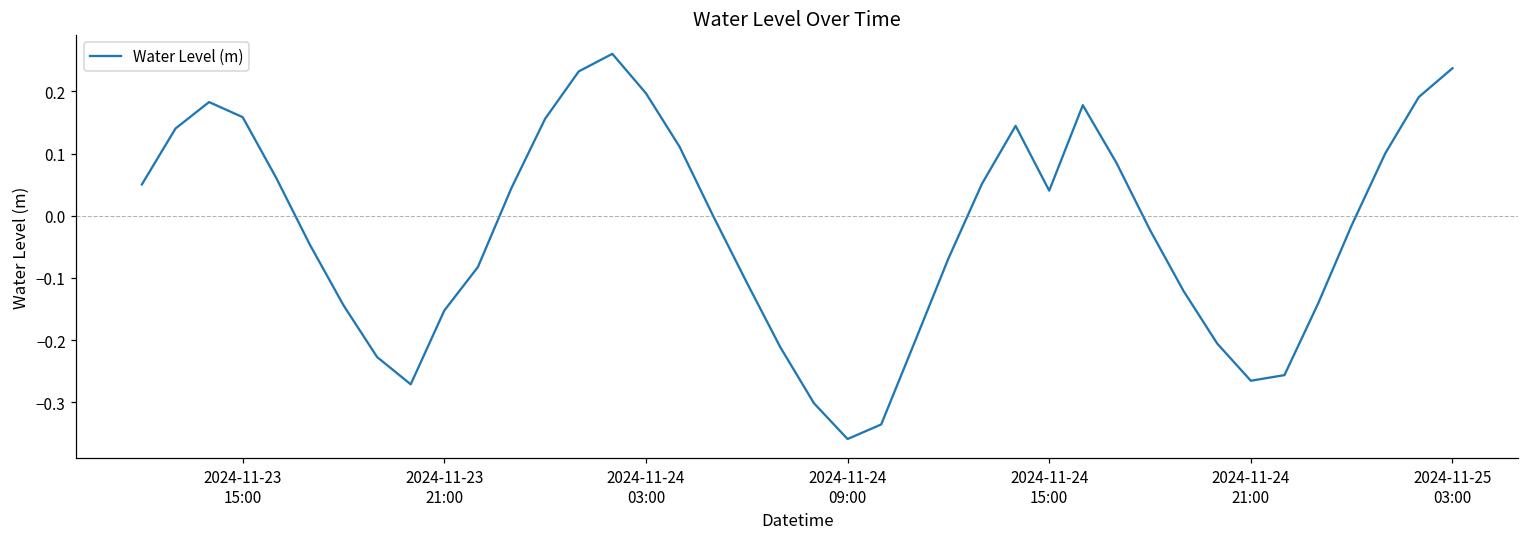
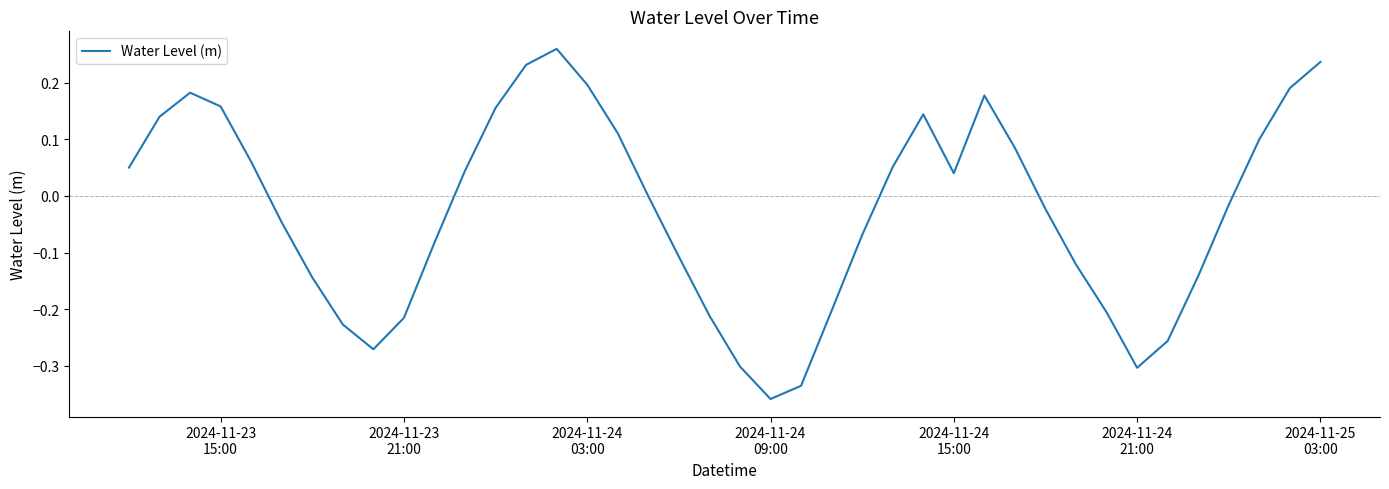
  {
    "2024-11-23 15:00": 0.16,
-   "2024-11-23 21:00": -0.15,
+   "2024-11-23 21:00": -0.22,
    "2024-11-24 03:00": 0.20,
    "2024-11-24 09:00": -0.36,
    "2024-11-24 15:00": 0.04,
-   "2024-11-24 21:00": -0.27,
+   "2024-11-24 21:00": -0.30,
    "2024-11-25 03:00": 0.24
  }
